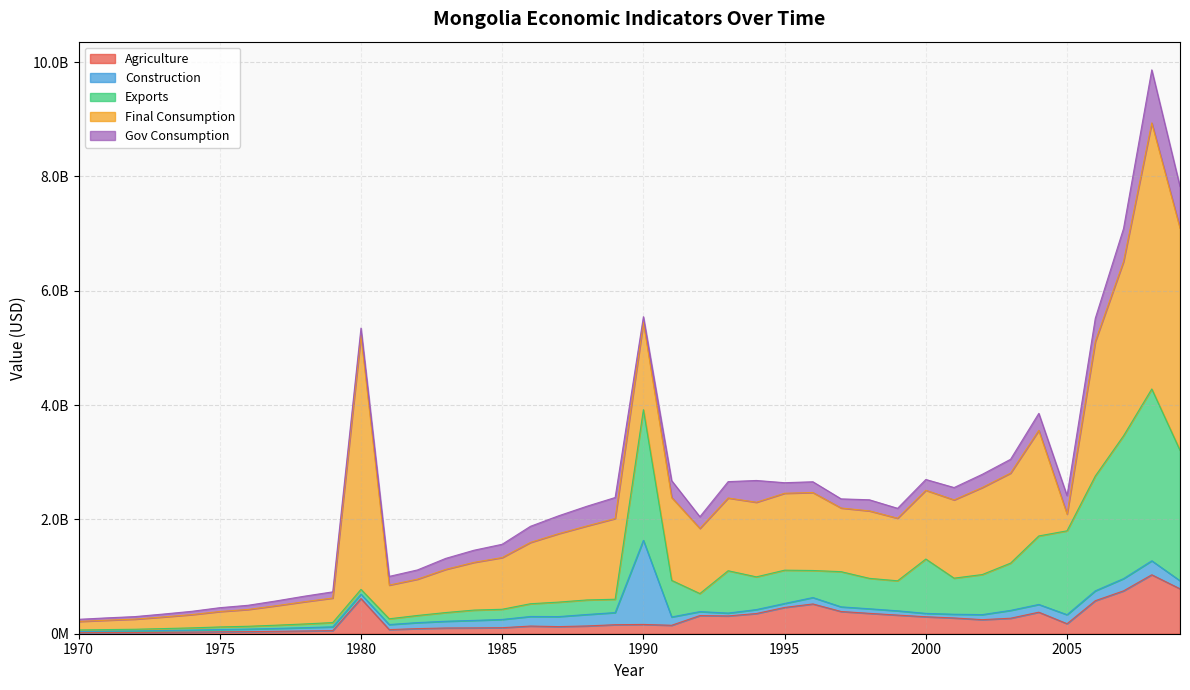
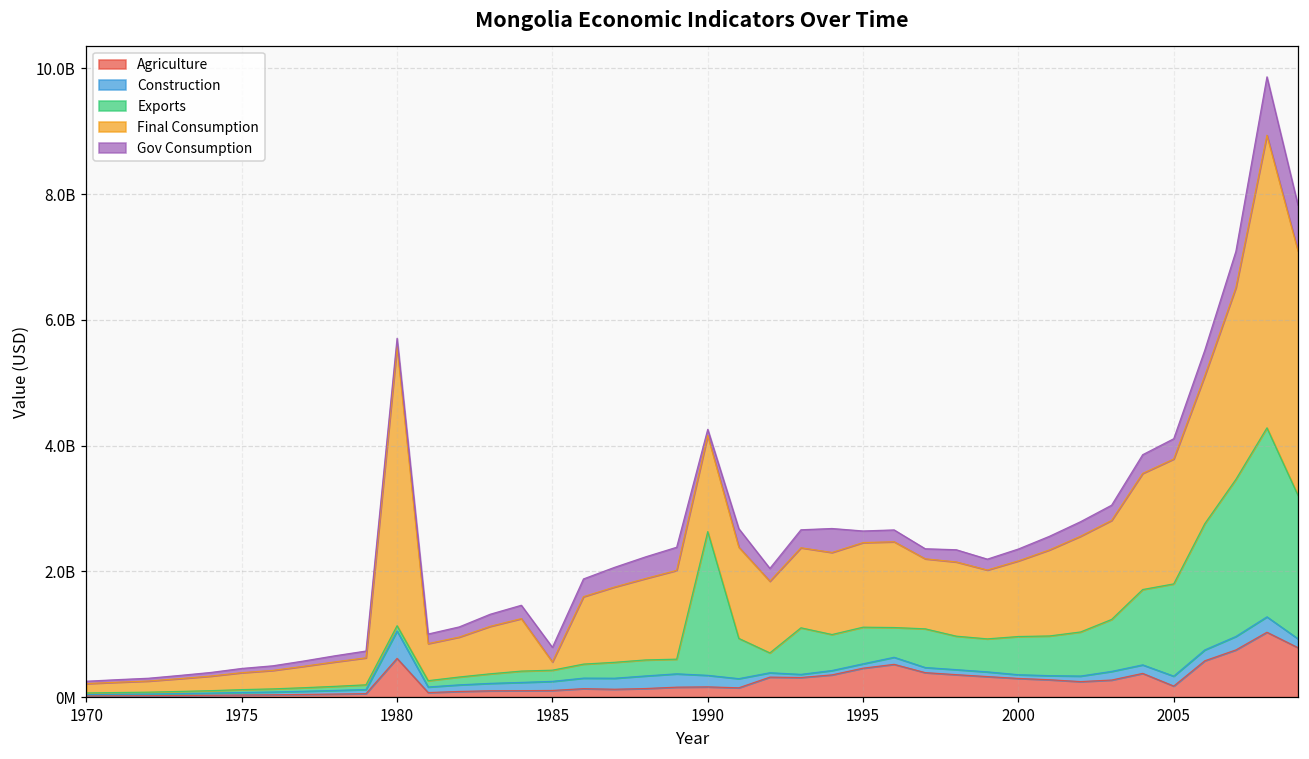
  {
    "Agriculture": {
      "1980": 600000000,
      "1985": 100000000,
      "1990": 200000000,
      "1995": 500000000,
      "2000": 300000000,
      "2005": 200000000
    },
    "Construction": {
-     "1980": 100000000,
+     "1980": 400000000,
      "1985": 100000000,
-     "1990": 1500000000,
+     "1990": 200000000,
      "1995": 100000000,
      "2000": 100000000,
      "2005": 200000000
    },
    "Exports": {
      "1975": 0,
      "1980": 100000000,
      "1985": 200000000,
      "1990": 2300000000,
      "1995": 600000000,
-     "2000": 1000000000,
+     "2000": 600000000,
      "2005": 1500000000
    },
    "Final Consumption": {
      "1975": 300000000,
      "1980": 4400000000,
-     "1985": 900000000,
+     "1985": 100000000,
      "1990": 1500000000,
      "1995": 1300000000,
      "2000": 1200000000,
-     "2005": 300000000
+     "2005": 2000000000
    },
    "Gov Consumption": {
      "1975": 100000000,
      "1980": 100000000,
      "1985": 200000000,
      "1990": 100000000,
      "1995": 200000000,
      "2000": 200000000,
      "2005": 300000000
    }
  }
